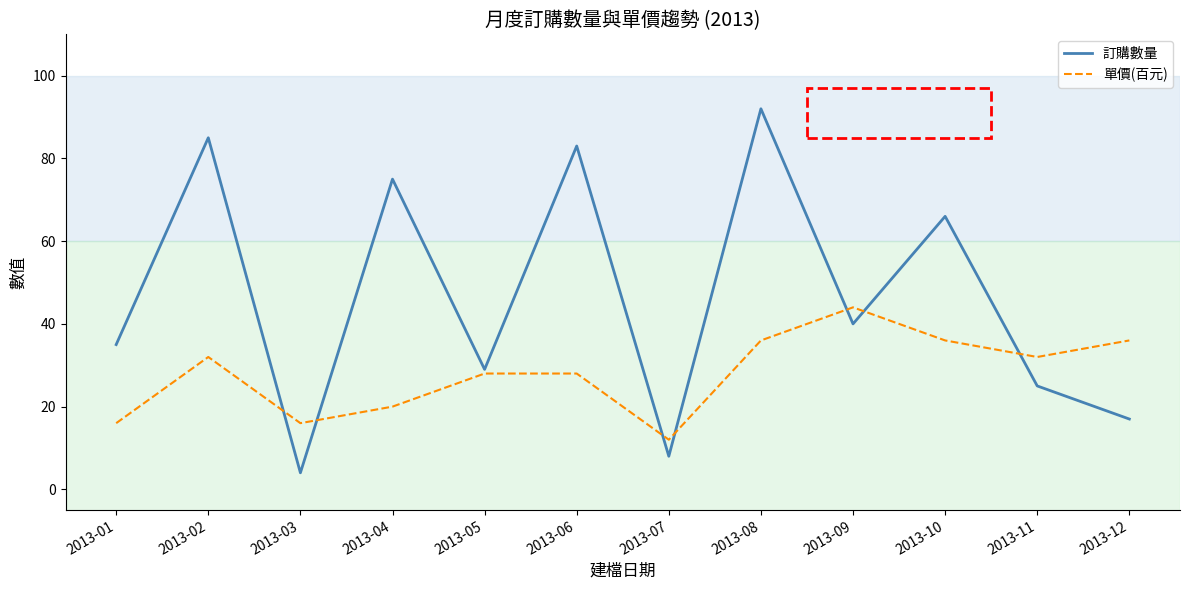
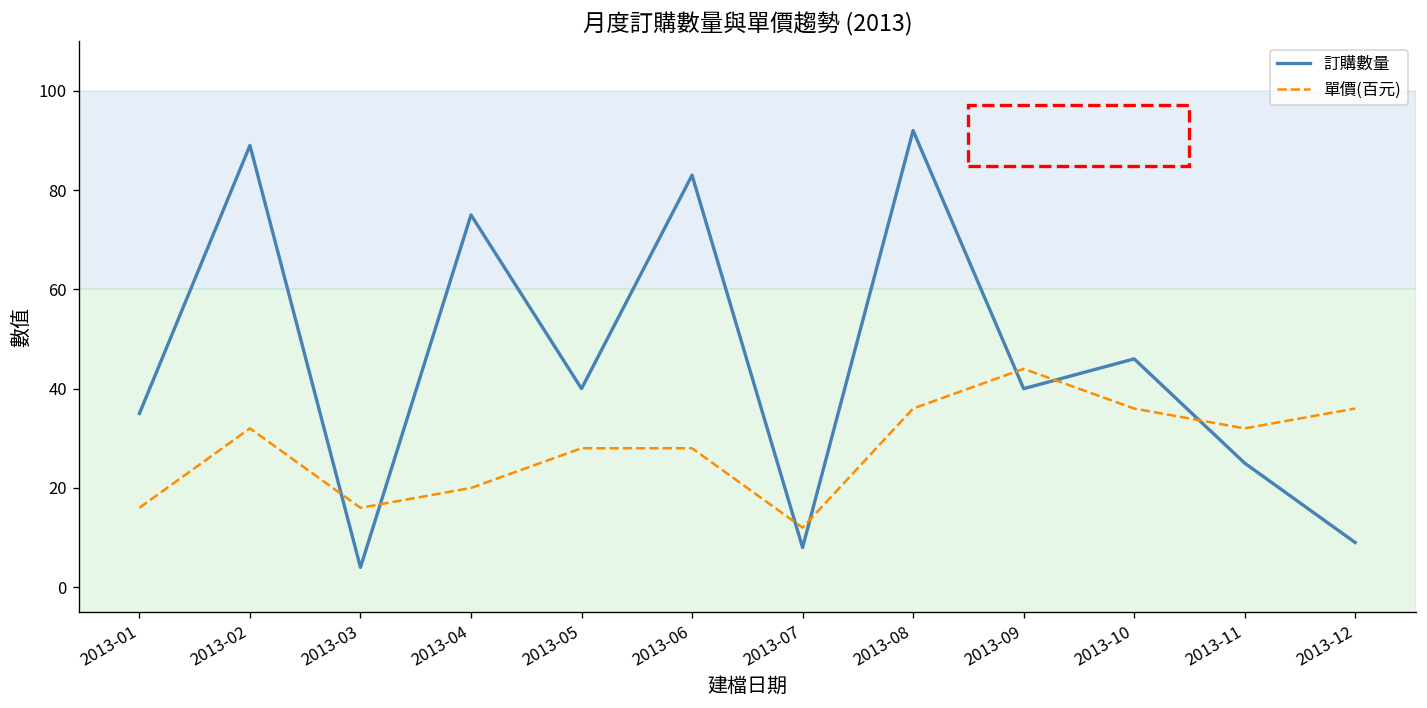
  {
    "訂購數量": {
      "2013-01": 35,
-     "2013-02": 85,
+     "2013-02": 89,
      "2013-03": 4,
      "2013-04": 75,
-     "2013-05": 29,
+     "2013-05": 40,
      "2013-06": 83,
      "2013-07": 8,
      "2013-08": 92,
      "2013-09": 40,
-     "2013-10": 66,
+     "2013-10": 46,
      "2013-11": 25,
-     "2013-12": 17
+     "2013-12": 9
    },
    "單價(百元)": {
      "2013-01": 16,
      "2013-02": 32,
      "2013-03": 16,
      "2013-04": 20,
      "2013-05": 28,
      "2013-06": 28,
      "2013-07": 12,
      "2013-08": 36,
      "2013-09": 44,
      "2013-10": 36,
      "2013-11": 32,
      "2013-12": 36
    }
  }
